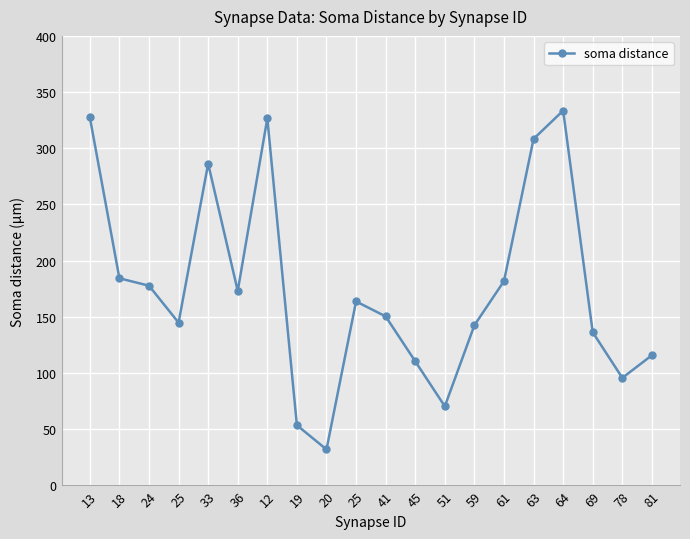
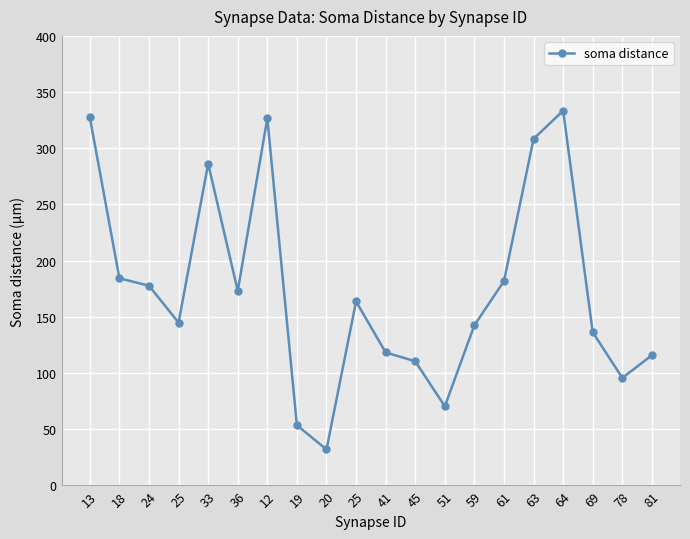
  {
    "13": 328,
    "18": 184,
    "24": 178,
    "33": 286,
    "36": 173,
    "12": 327,
    "19": 54,
    "20": 32,
-   "41": 150,
+   "41": 118,
    "45": 111,
    "51": 70,
    "59": 143,
    "61": 182,
    "63": 308,
    "64": 334,
    "69": 136,
    "78": 96,
    "81": 116
  }
